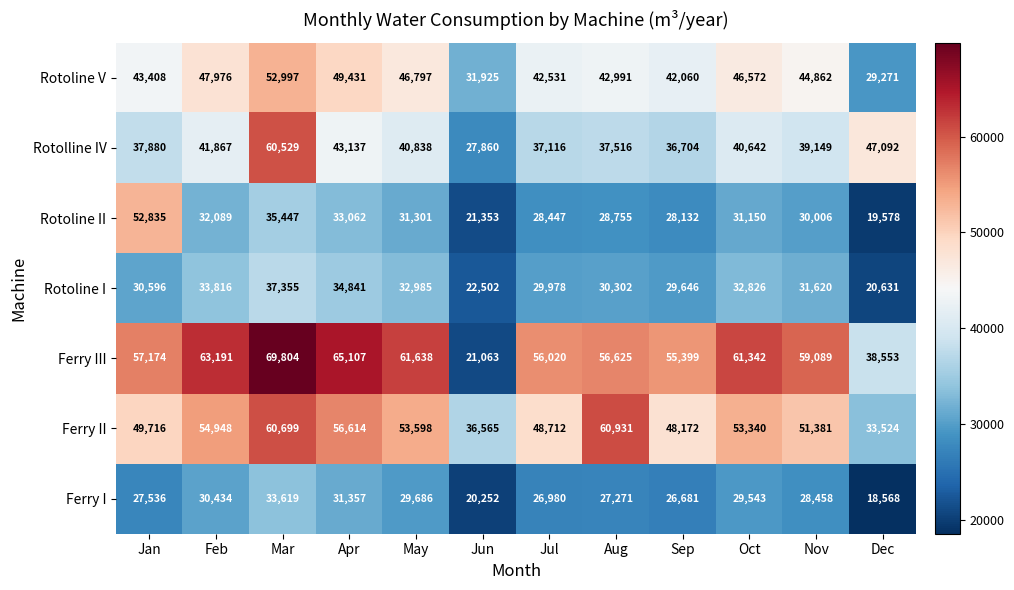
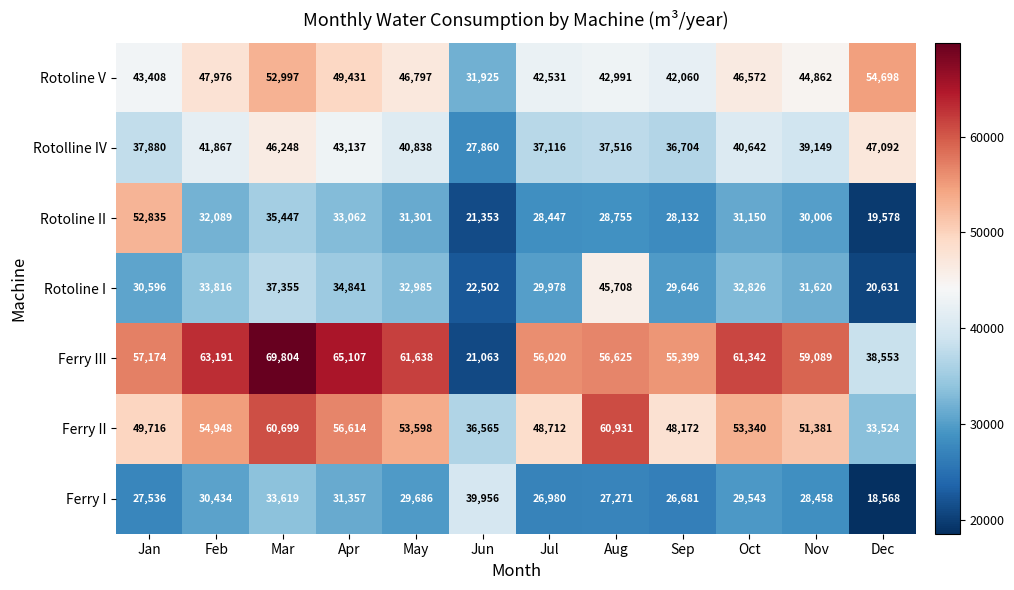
  {
    "Rotoline V": {
      "Jan": "43,408",
      "Feb": "47,976",
      "Mar": "52,997",
      "Apr": "49,431",
      "May": "46,797",
      "Jun": "31,925",
      "Jul": "42,531",
      "Aug": "42,991",
      "Sep": "42,060",
      "Oct": "46,572",
      "Nov": "44,862",
-     "Dec": "29,271"
+     "Dec": "54,698"
    },
    "Rotolline IV": {
      "Jan": "37,880",
      "Feb": "41,867",
-     "Mar": "60,529",
+     "Mar": "46,248",
      "Apr": "43,137",
      "May": "40,838",
      "Jun": "27,860",
      "Jul": "37,116",
      "Aug": "37,516",
      "Sep": "36,704",
      "Oct": "40,642",
      "Nov": "39,149",
      "Dec": "47,092"
    },
    "Rotoline II": {
      "Jan": "52,835",
      "Feb": "32,089",
      "Mar": "35,447",
      "Apr": "33,062",
      "May": "31,301",
      "Jun": "21,353",
      "Jul": "28,447",
      "Aug": "28,755",
      "Sep": "28,132",
      "Oct": "31,150",
      "Nov": "30,006",
      "Dec": "19,578"
    },
    "Rotoline I": {
      "Jan": "30,596",
      "Feb": "33,816",
      "Mar": "37,355",
      "Apr": "34,841",
      "May": "32,985",
      "Jun": "22,502",
      "Jul": "29,978",
-     "Aug": "30,302",
+     "Aug": "45,708",
      "Sep": "29,646",
      "Oct": "32,826",
      "Nov": "31,620",
      "Dec": "20,631"
    },
    "Ferry III": {
      "Jan": "57,174",
      "Feb": "63,191",
      "Mar": "69,804",
      "Apr": "65,107",
      "May": "61,638",
      "Jun": "21,063",
      "Jul": "56,020",
      "Aug": "56,625",
      "Sep": "55,399",
      "Oct": "61,342",
      "Nov": "59,089",
      "Dec": "38,553"
    },
    "Ferry II": {
      "Jan": "49,716",
      "Feb": "54,948",
      "Mar": "60,699",
      "Apr": "56,614",
      "May": "53,598",
      "Jun": "36,565",
      "Jul": "48,712",
      "Aug": "60,931",
      "Sep": "48,172",
      "Oct": "53,340",
      "Nov": "51,381",
      "Dec": "33,524"
    },
    "Ferry I": {
      "Jan": "27,536",
      "Feb": "30,434",
      "Mar": "33,619",
      "Apr": "31,357",
      "May": "29,686",
-     "Jun": "20,252",
+     "Jun": "39,956",
      "Jul": "26,980",
      "Aug": "27,271",
      "Sep": "26,681",
      "Oct": "29,543",
      "Nov": "28,458",
      "Dec": "18,568"
    }
  }
